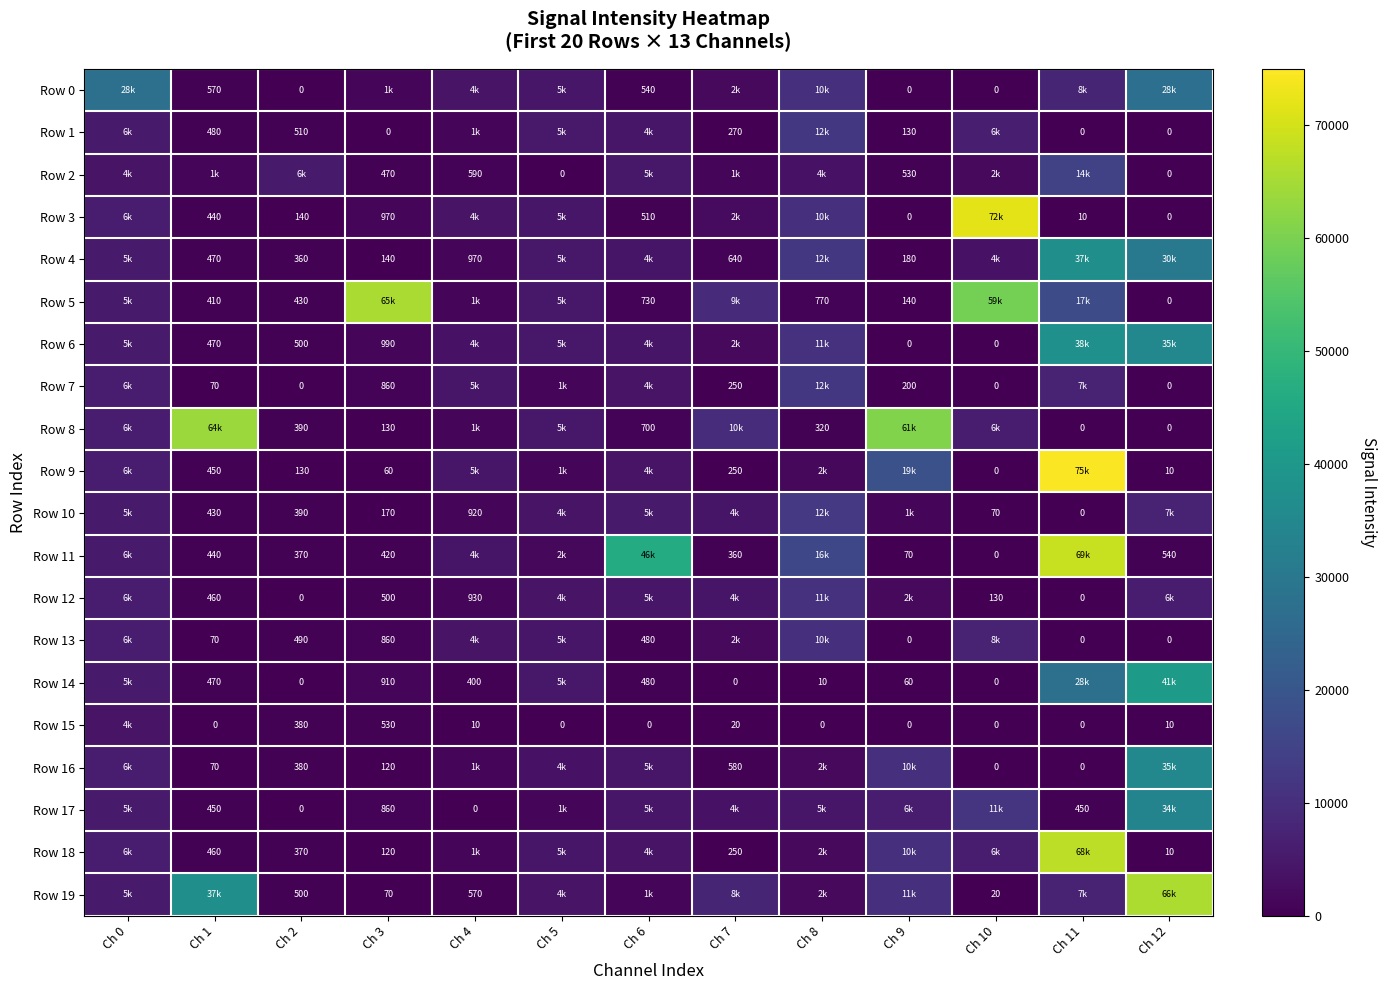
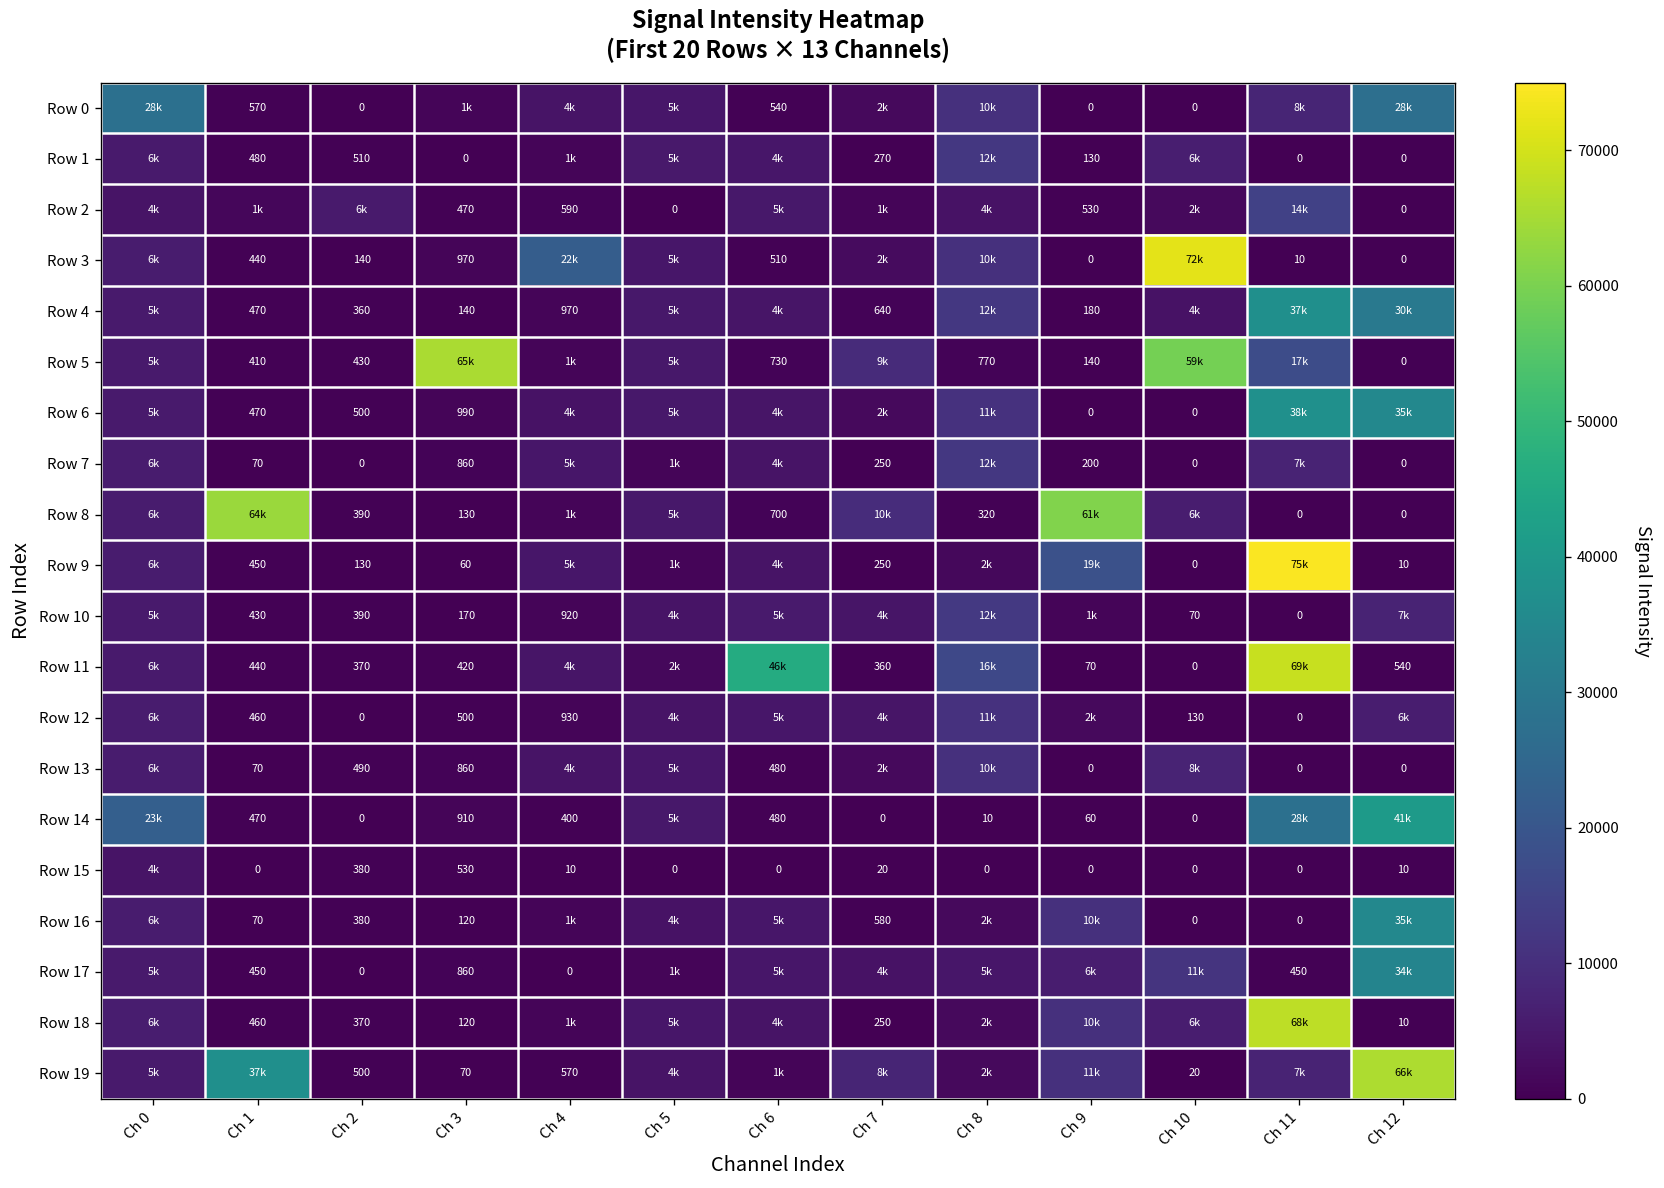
  {
    "Row 3": {
      "Ch 0": "6k",
      "Ch 1": "440",
      "Ch 2": "140",
      "Ch 3": "970",
-     "Ch 4": "4k",
+     "Ch 4": "22k",
      "Ch 5": "5k",
      "Ch 6": "510",
      "Ch 7": "2k",
      "Ch 8": "10k",
      "Ch 9": "0",
      "Ch 10": "72k",
      "Ch 11": "10",
      "Ch 12": "0"
    },
    "Row 14": {
-     "Ch 0": "5k",
+     "Ch 0": "23k",
      "Ch 1": "470",
      "Ch 2": "0",
      "Ch 3": "910",
      "Ch 4": "400",
      "Ch 5": "5k",
      "Ch 6": "480",
      "Ch 7": "0",
      "Ch 8": "10",
      "Ch 9": "60",
      "Ch 10": "0",
      "Ch 11": "28k",
      "Ch 12": "41k"
    }
  }
